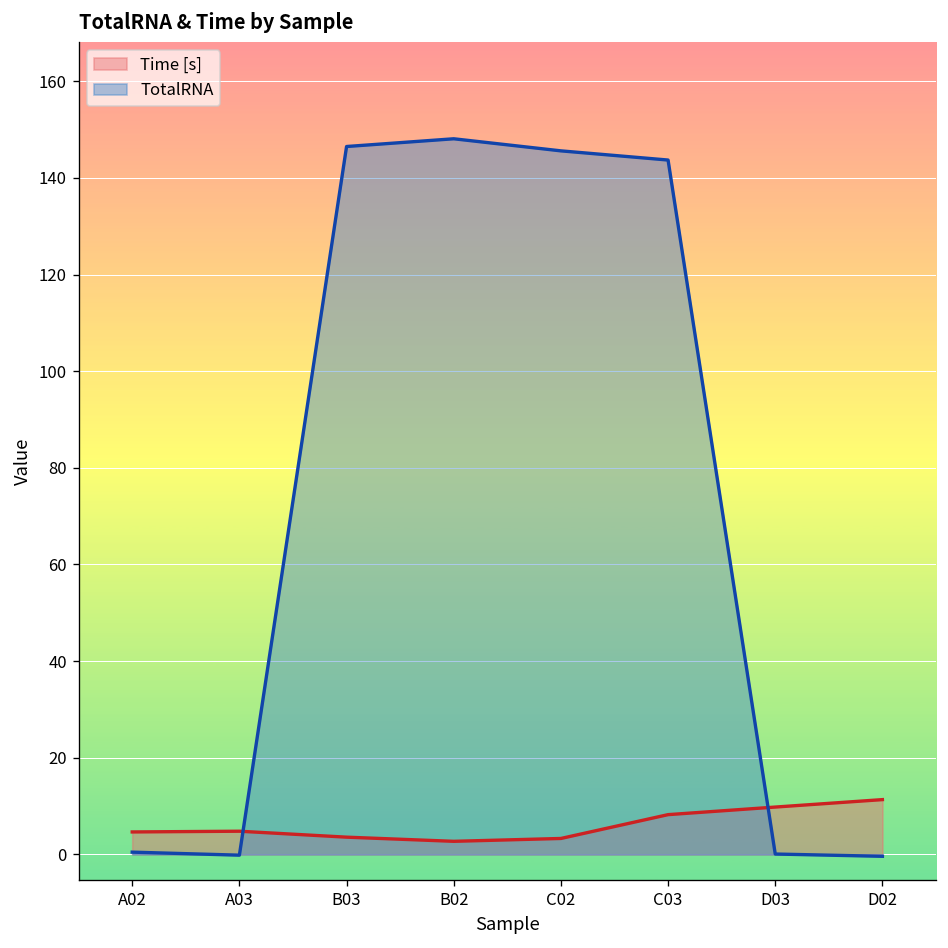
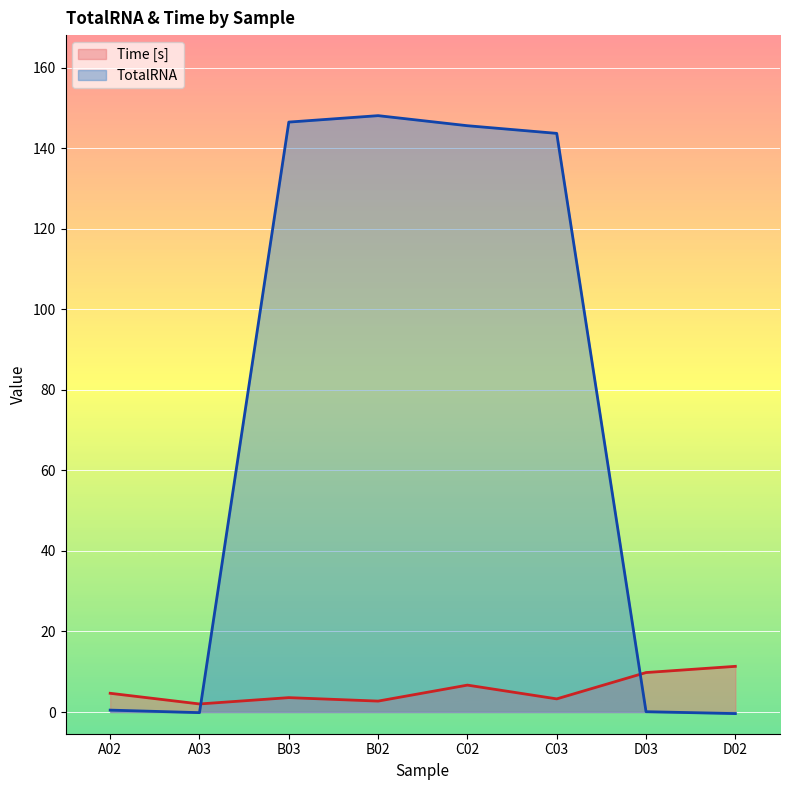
  {
    "Time [s]": {
      "A02": 5,
-     "A03": 5,
+     "A03": 2,
      "B03": 4,
      "B02": 3,
-     "C02": 3,
-     "C03": 8,
+     "C02": 7,
+     "C03": 3,
      "D03": 10,
      "D02": 11
    }
  }
